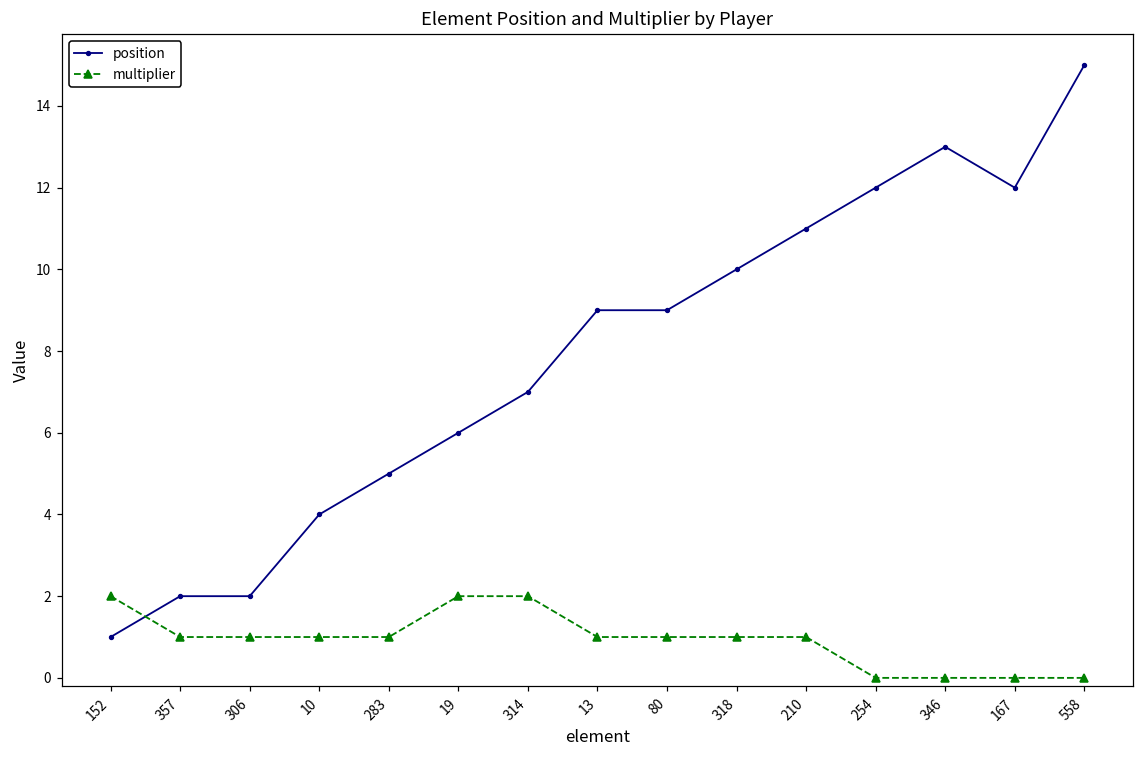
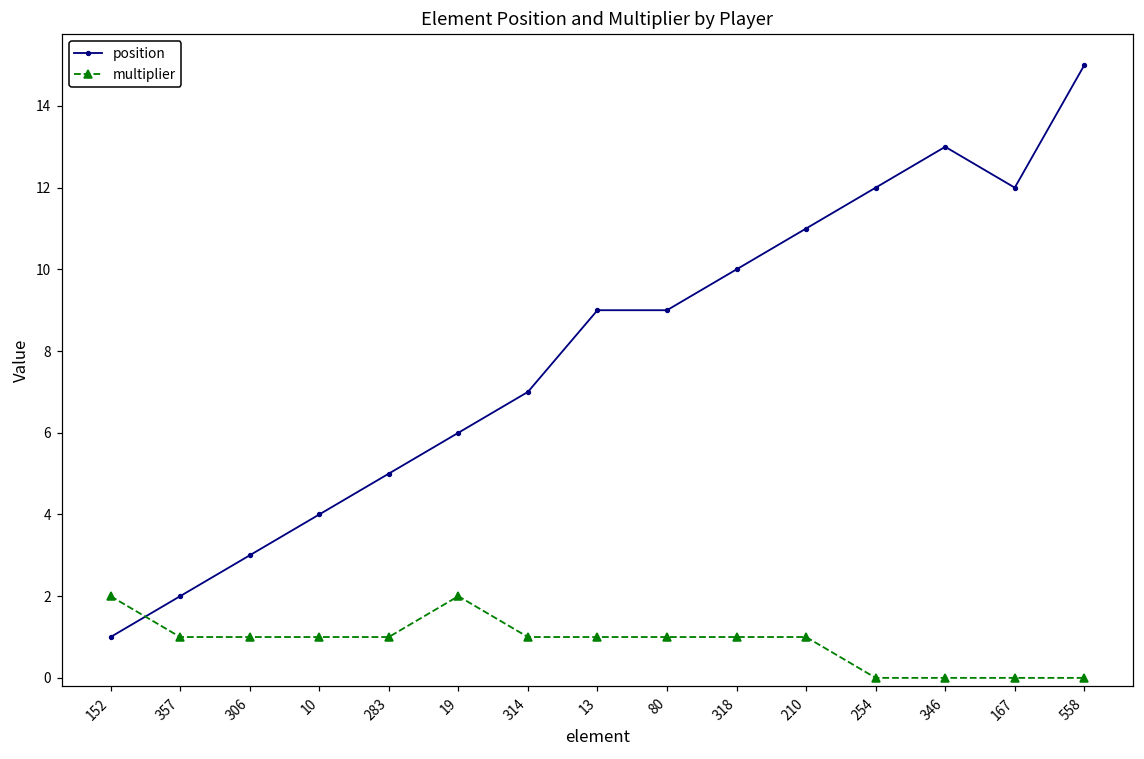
  {
    "position": {
      "152": 1,
      "357": 2,
-     "306": 2,
+     "306": 3,
      "10": 4,
      "283": 5,
      "19": 6,
      "314": 7,
      "13": 9,
      "80": 9,
      "318": 10,
      "210": 11,
      "254": 12,
      "346": 13,
      "167": 12,
      "558": 15
    },
    "multiplier": {
      "152": 2,
      "357": 1,
      "306": 1,
      "10": 1,
      "283": 1,
      "19": 2,
-     "314": 2,
+     "314": 1,
      "13": 1,
      "80": 1,
      "318": 1,
      "210": 1,
      "254": 0,
      "346": 0,
      "167": 0,
      "558": 0
    }
  }
